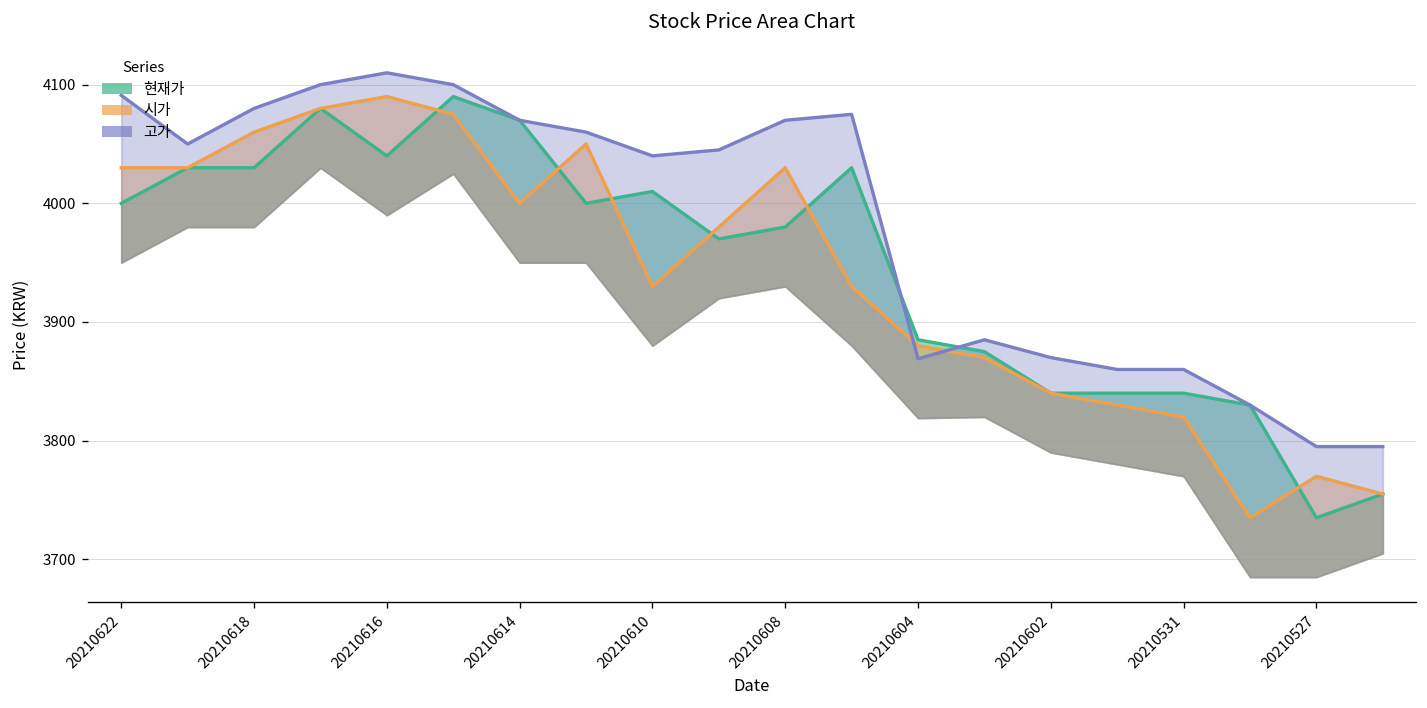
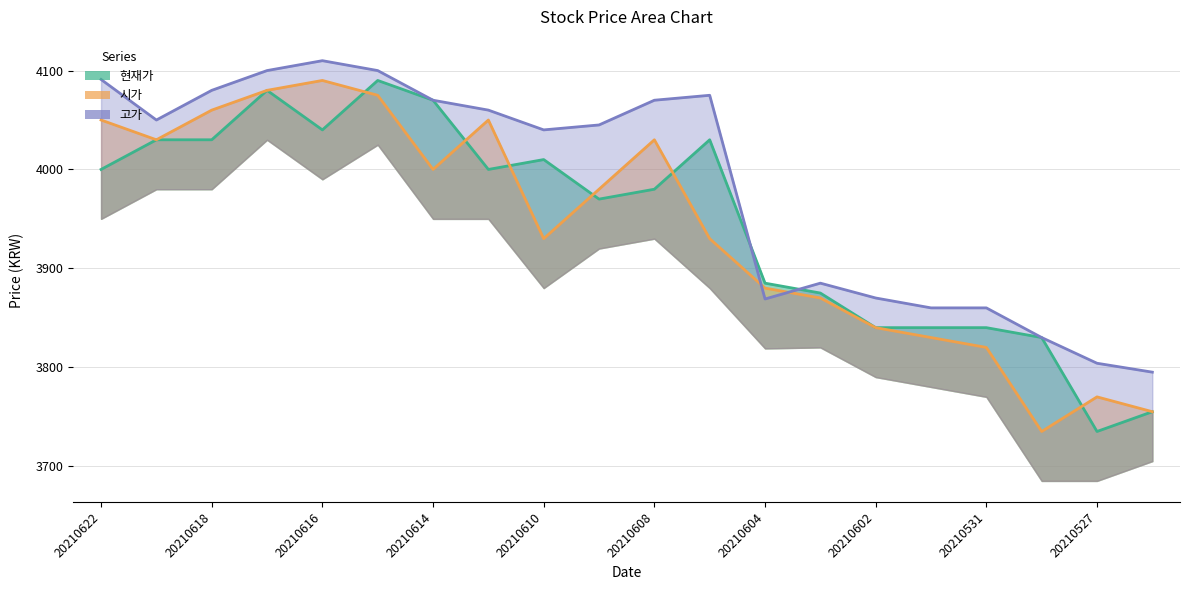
  {
    "현재가": {
      "20210622": 4000,
      "20210618": 4030,
      "20210616": 4040,
      "20210610": 4010,
      "20210608": 3980,
      "20210604": 3890,
      "20210531": 3840,
      "20210527": 3740
    },
    "시가": {
-     "20210622": 4030,
+     "20210622": 4050,
      "20210618": 4060,
      "20210616": 4090,
      "20210614": 4000,
      "20210610": 3930,
      "20210608": 4030,
      "20210604": 3880,
      "20210531": 3820,
      "20210527": 3770
    },
    "고가": {
      "20210622": 4090,
      "20210618": 4080,
      "20210616": 4110,
      "20210610": 4040,
      "20210608": 4070,
      "20210604": 3870,
      "20210602": 3870,
      "20210531": 3860,
-     "20210527": 3795
+     "20210527": 3804
    }
  }
